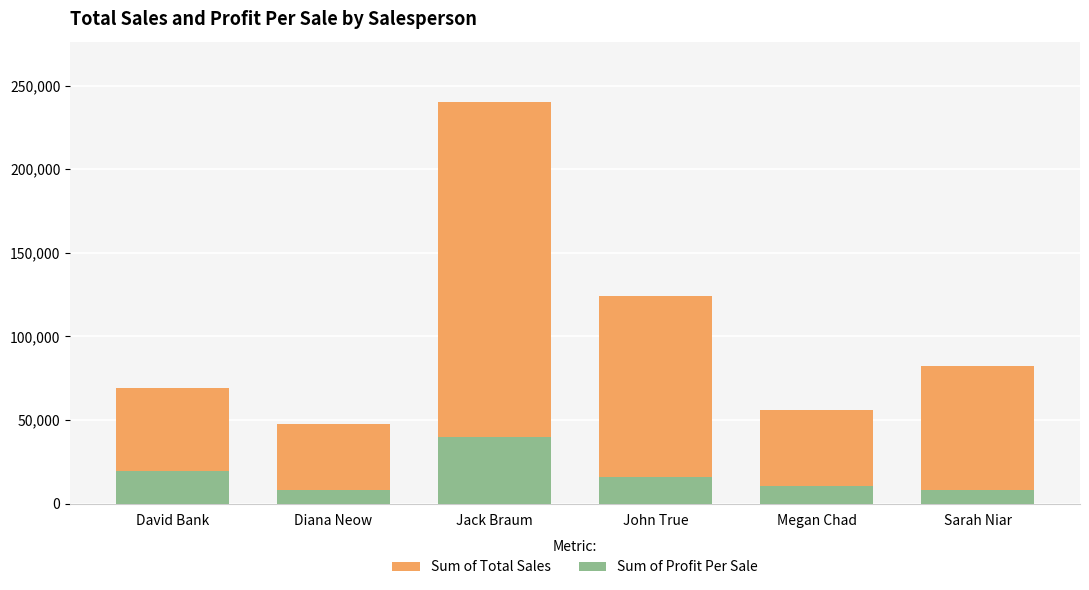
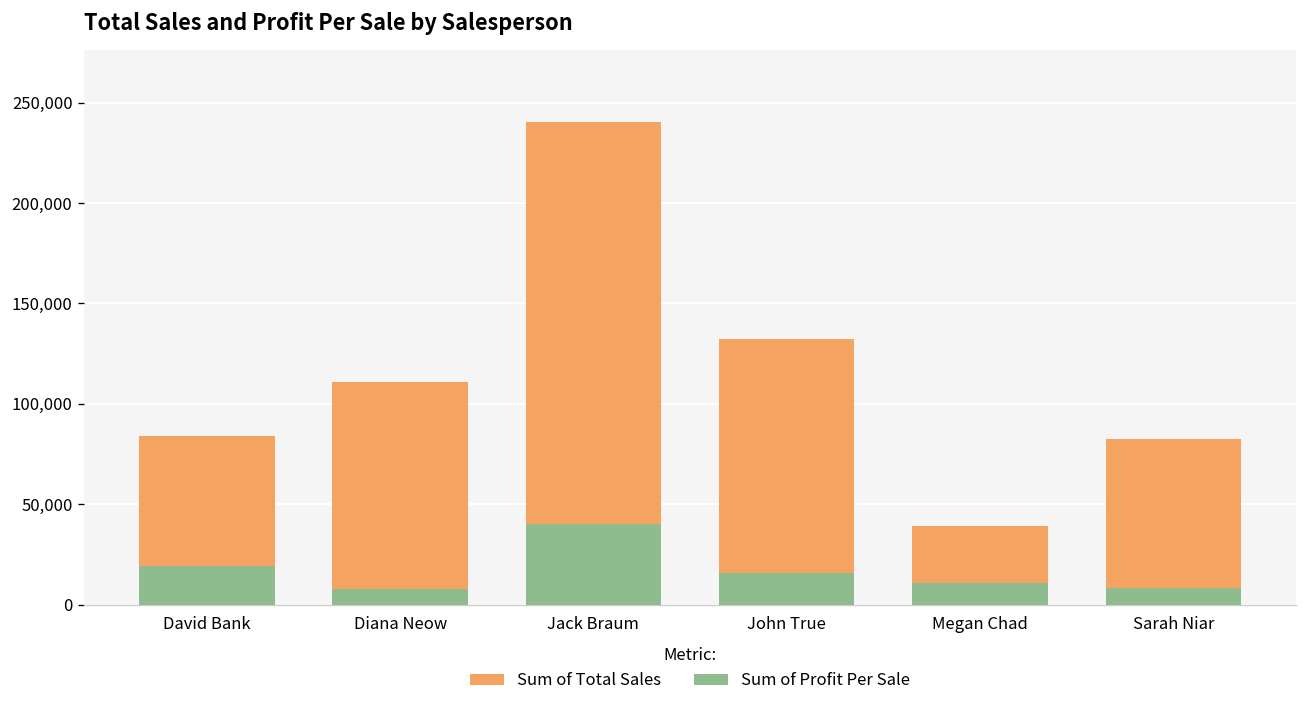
  {
    "Sum of Total Sales": {
-     "David Bank": "69,000",
-     "Diana Neow": "48,000",
+     "David Bank": "84,000",
+     "Diana Neow": "111,000",
      "Jack Braum": "240,000",
-     "John True": "124,000",
-     "Megan Chad": "56,000",
+     "John True": "133,000",
+     "Megan Chad": "39,000",
      "Sarah Niar": "82,000"
    }
  }
